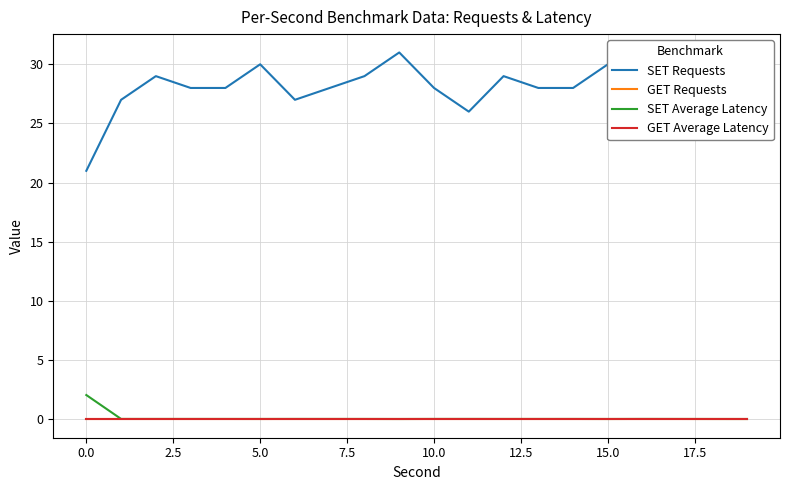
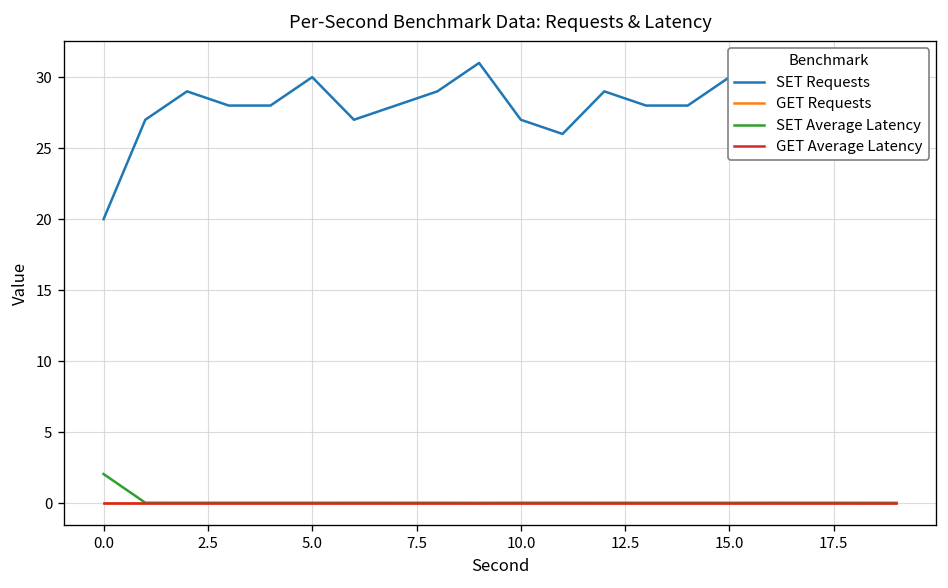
  {
    "SET Requests": {
-     "0.0": 21,
+     "0.0": 20,
      "5.0": 30,
-     "10.0": 28
+     "10.0": 27
    },
    "GET Average Latency": {
      "0.0": 0
    },
    "SET Average Latency": {
      "0.0": 2
    }
  }
